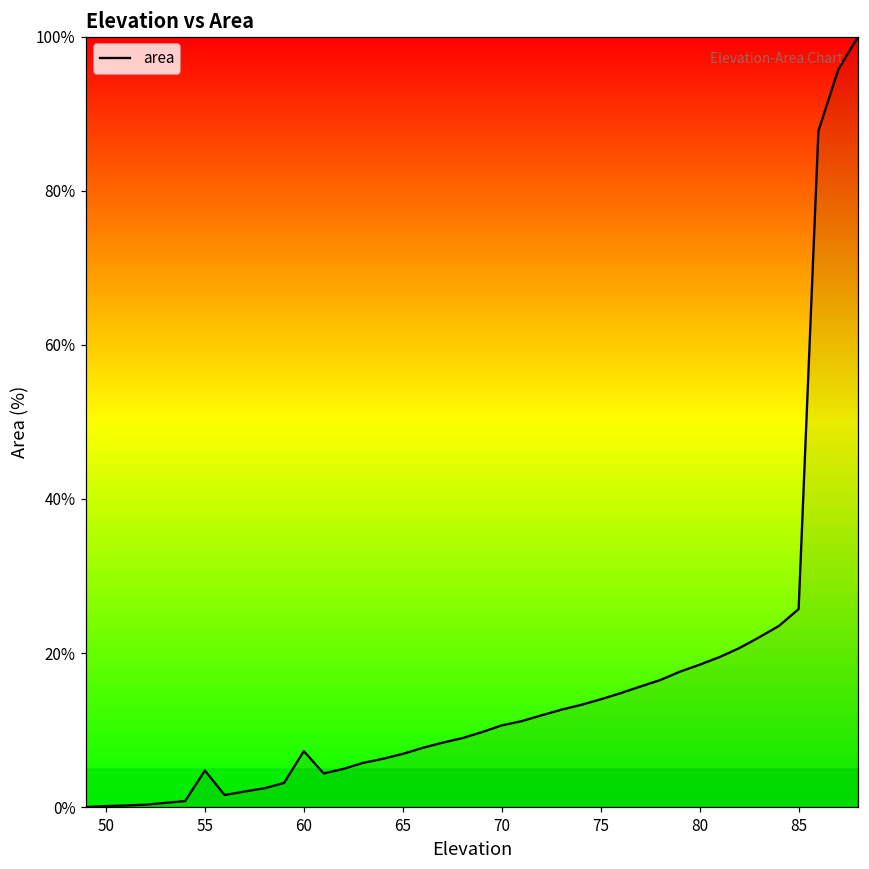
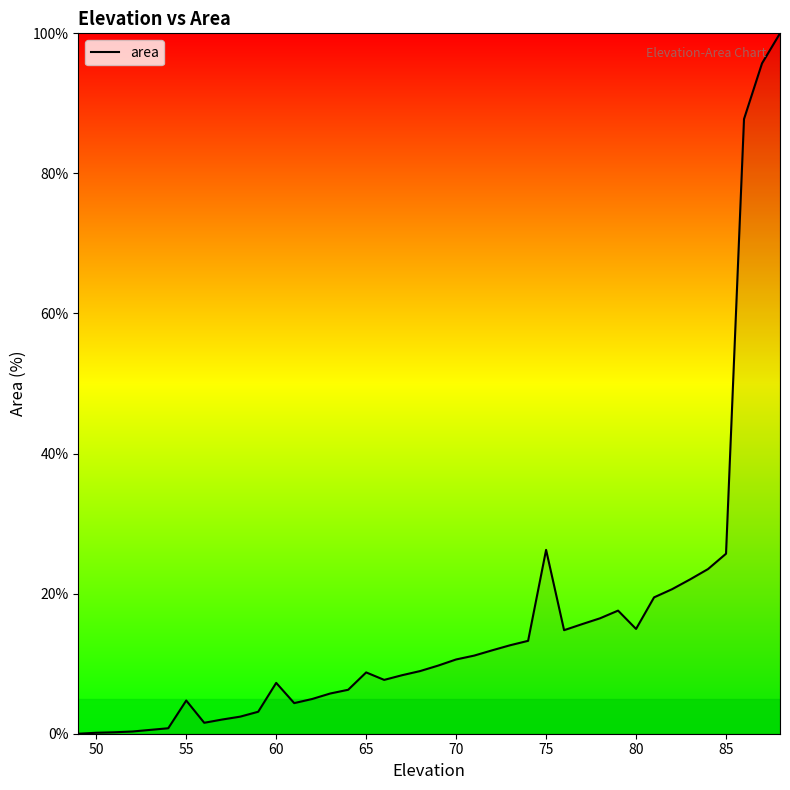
  {
    "60": "7%",
-   "65": "7%",
+   "65": "9%",
    "70": "11%",
-   "75": "14%",
-   "80": "18%",
+   "75": "26%",
+   "80": "15%",
    "85": "26%"
  }
